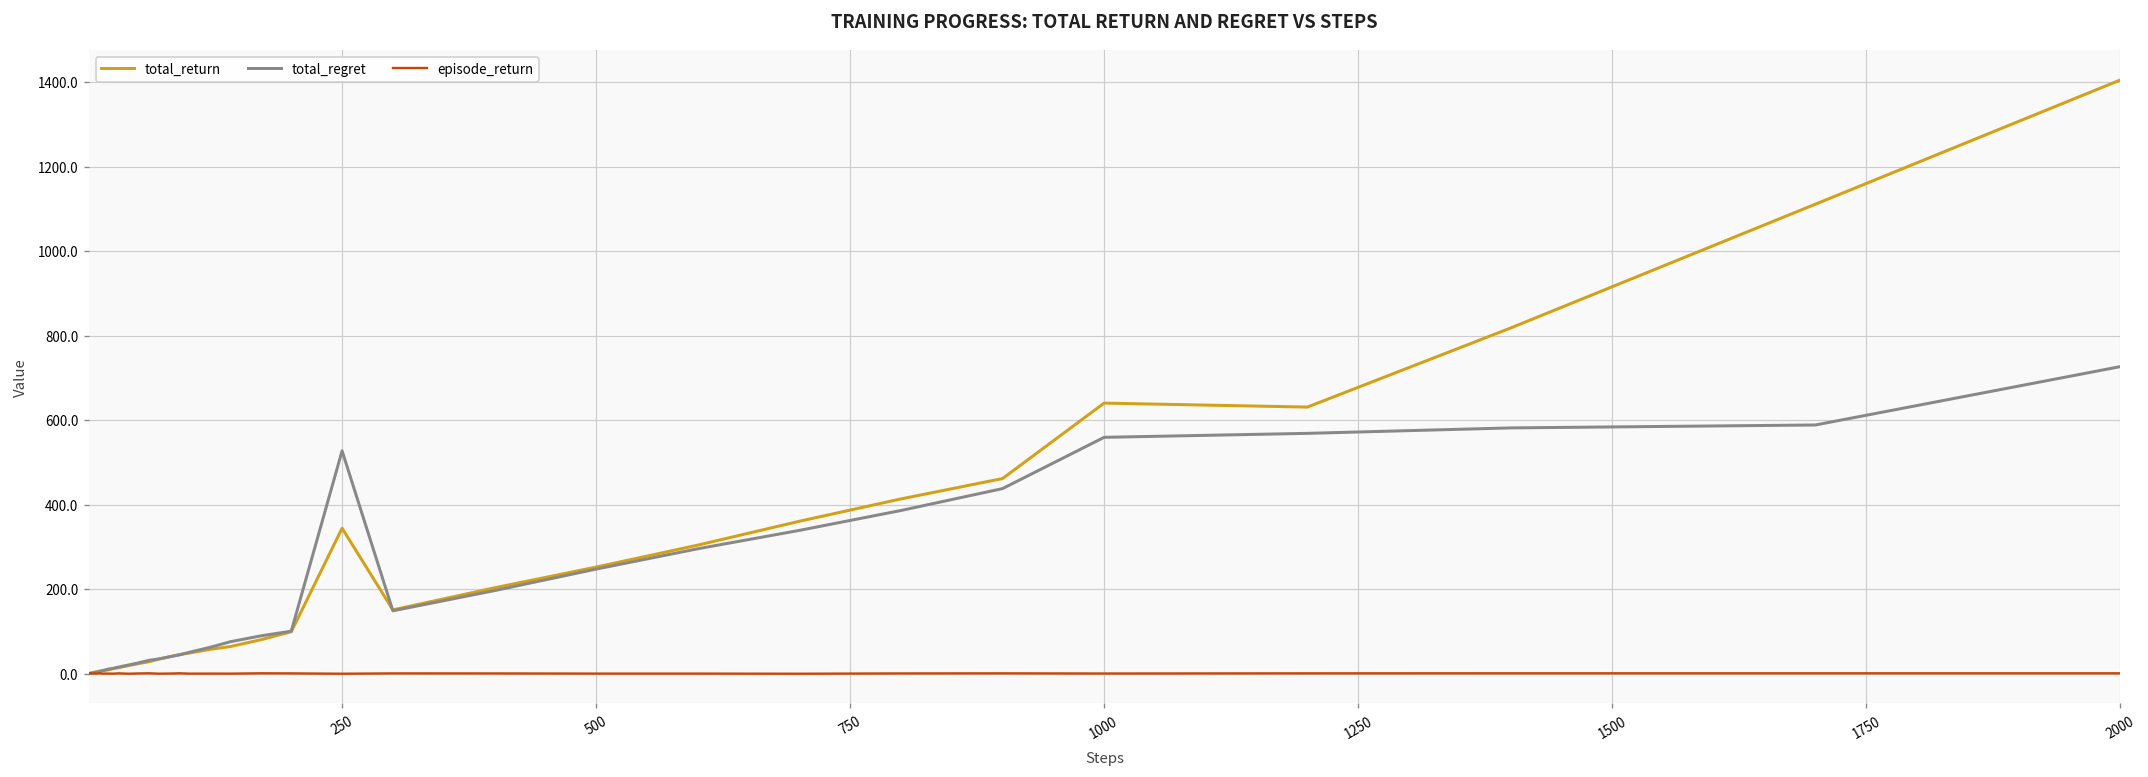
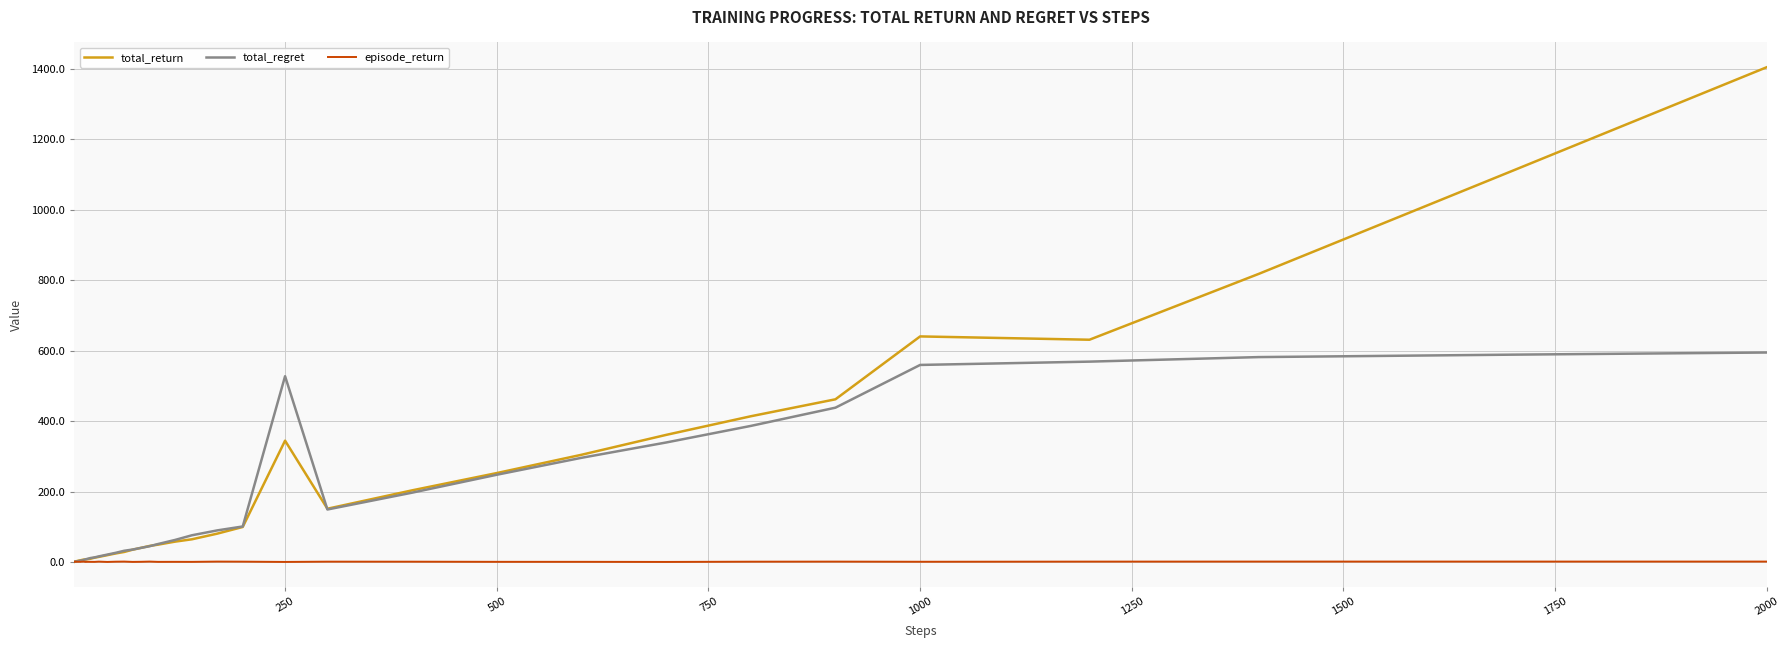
  {
    "total_return": {
      "250": 340,
      "1000": 640,
      "2000": 1410
    },
    "total_regret": {
      "250": 530,
      "1000": 560,
-     "2000": 730
+     "2000": 590
    },
    "episode_return": {
      "250": 0,
      "500": 0,
      "1000": 0,
      "2000": 0
    }
  }
